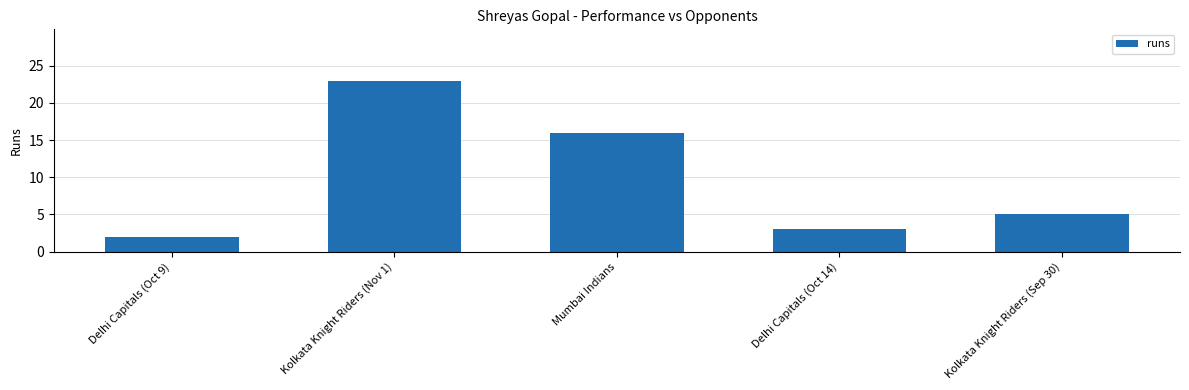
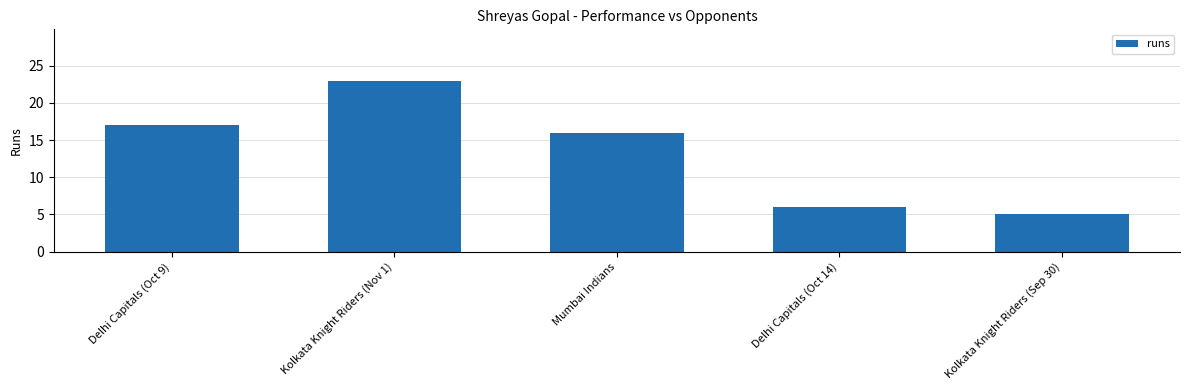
  {
-   "Delhi Capitals (Oct 9)": 2,
+   "Delhi Capitals (Oct 9)": 17,
    "Kolkata Knight Riders (Nov 1)": 23,
    "Mumbai Indians": 16,
-   "Delhi Capitals (Oct 14)": 3,
+   "Delhi Capitals (Oct 14)": 6,
    "Kolkata Knight Riders (Sep 30)": 5
  }
